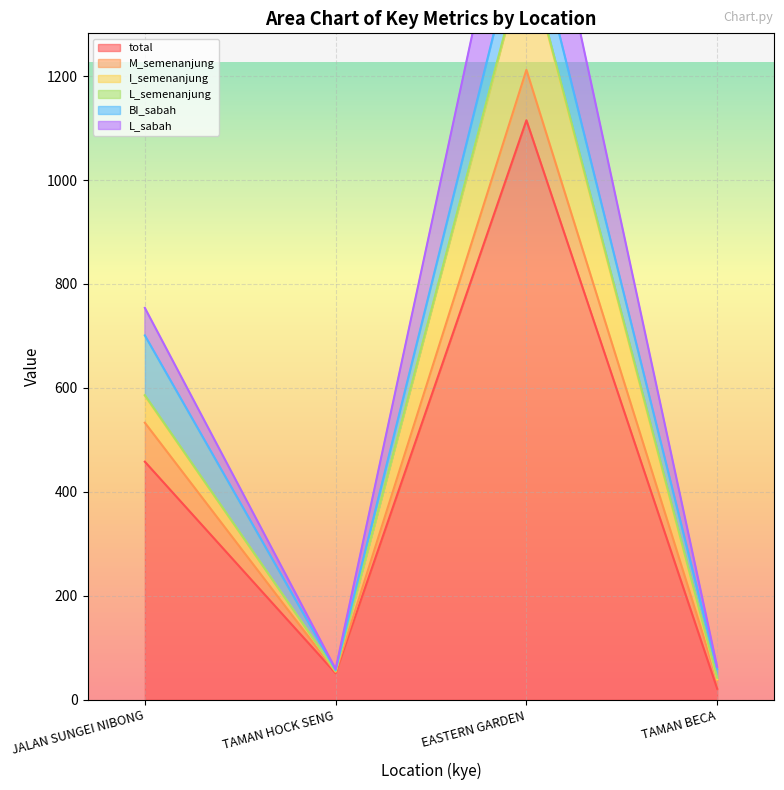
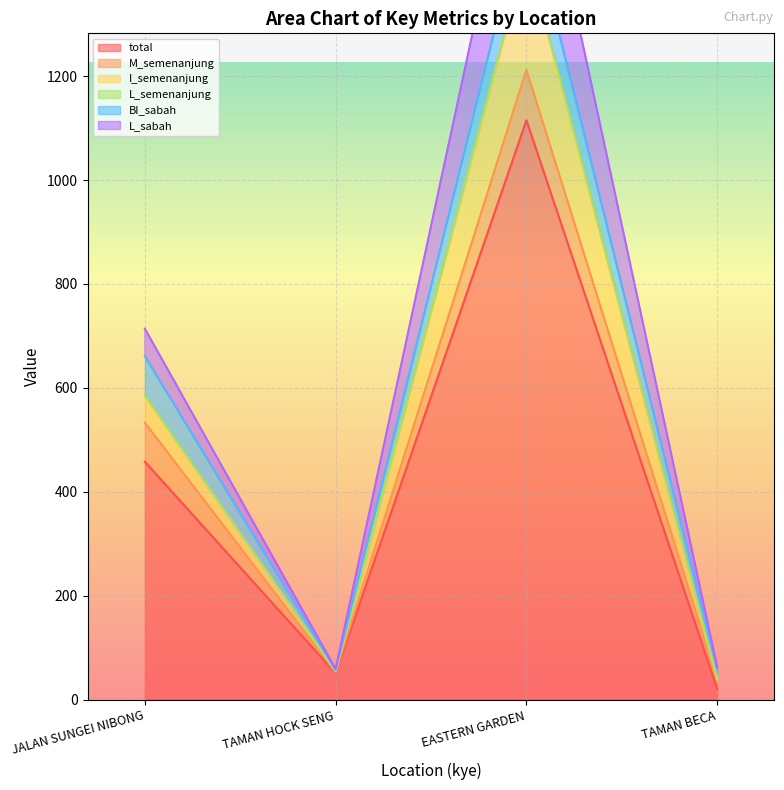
  {
    "BI_sabah": {
-     "JALAN SUNGEI NIBONG": 120
+     "JALAN SUNGEI NIBONG": 80
    },
    "L_sabah": {
      "JALAN SUNGEI NIBONG": 50
    }
  }
